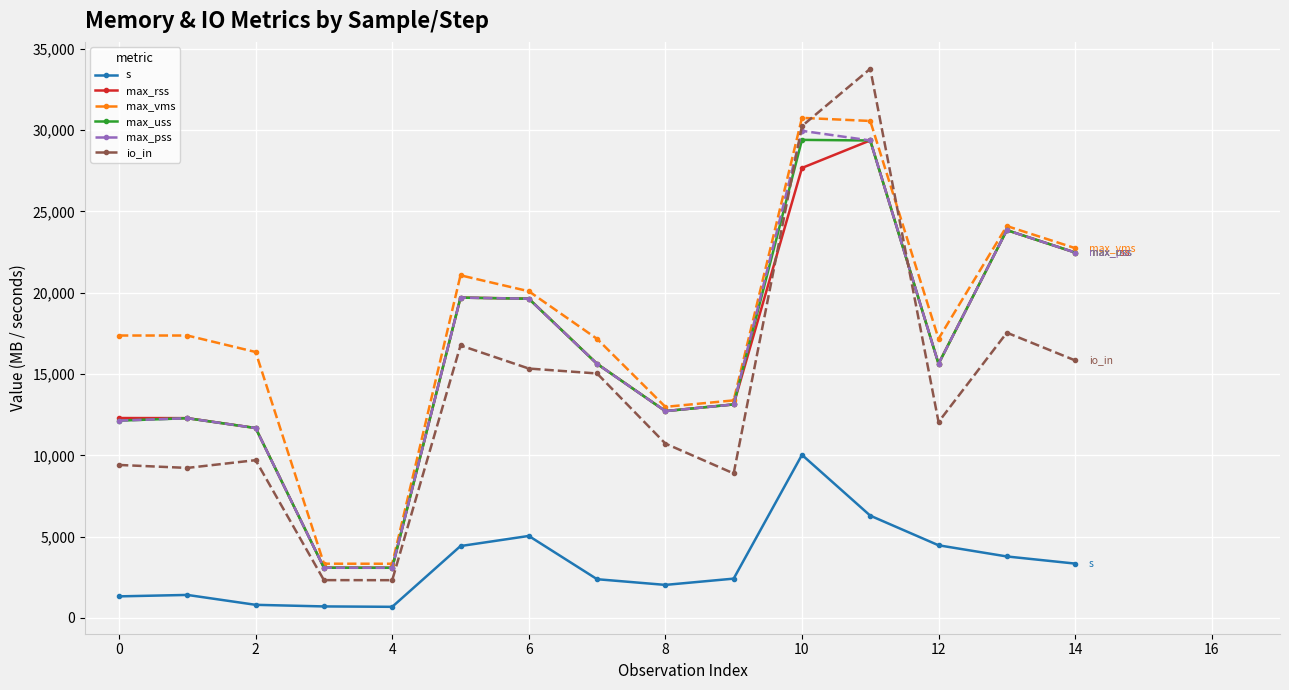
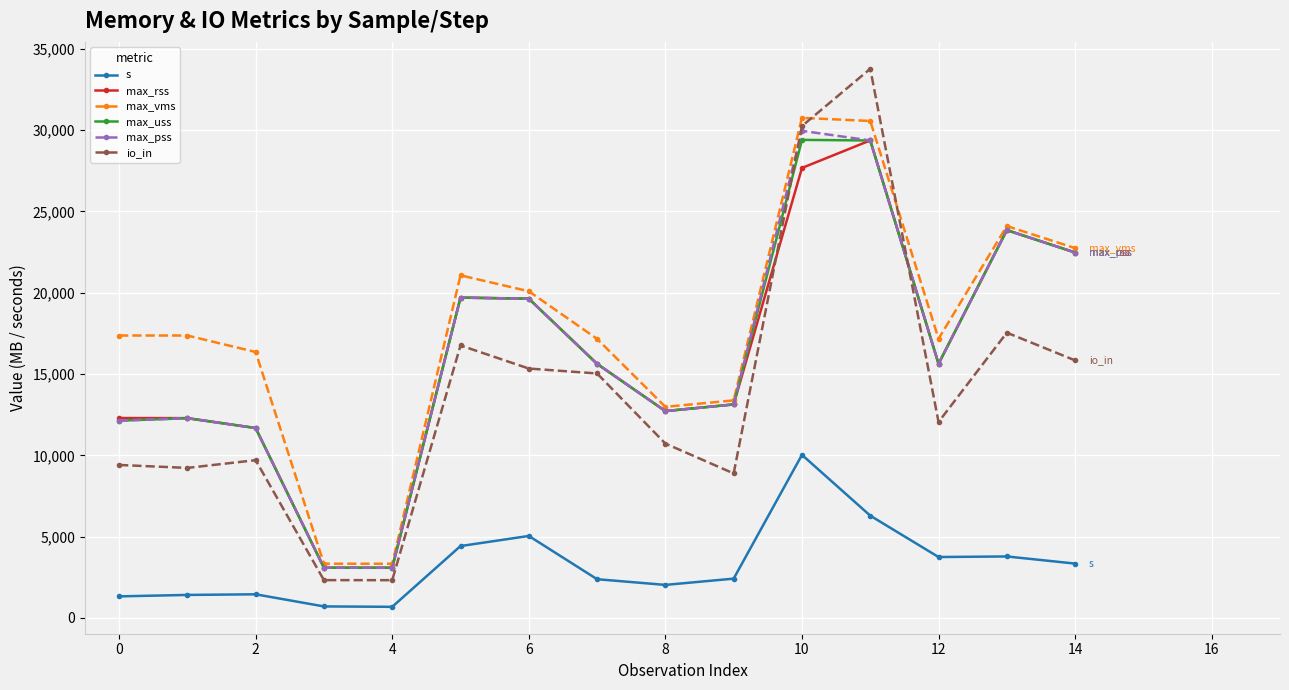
  {
    "s": {
      "0": "1,300",
-     "2": "800",
+     "2": "1,500",
      "4": "700",
      "6": "5,000",
      "8": "2,000",
      "10": "10,000",
-     "12": "4,500",
+     "12": "3,700",
      "14": "3,300"
    },
    "max_rss": {
      "0": "12,300",
      "10": "27,700"
    },
    "max_vms": {
      "0": "17,400",
      "2": "16,400",
      "4": "3,300",
      "6": "20,100",
      "8": "13,000",
      "10": "30,800",
      "12": "17,200",
      "14": "22,700"
    },
    "max_uss": {
      "10": "29,400"
    },
    "max_pss": {
      "10": "30,000"
    },
    "io_in": {
      "0": "9,400",
      "2": "9,700",
      "4": "2,300",
      "6": "15,300",
      "8": "10,700",
      "10": "30,300",
      "12": "12,100",
      "14": "15,800"
    }
  }
